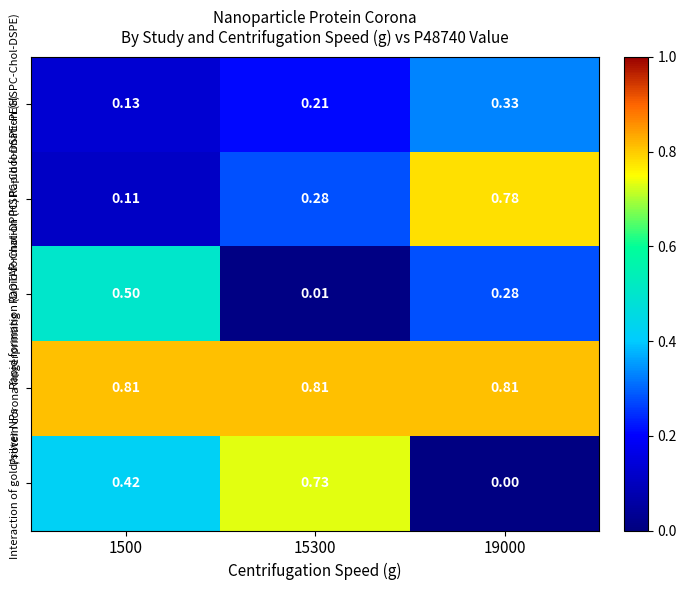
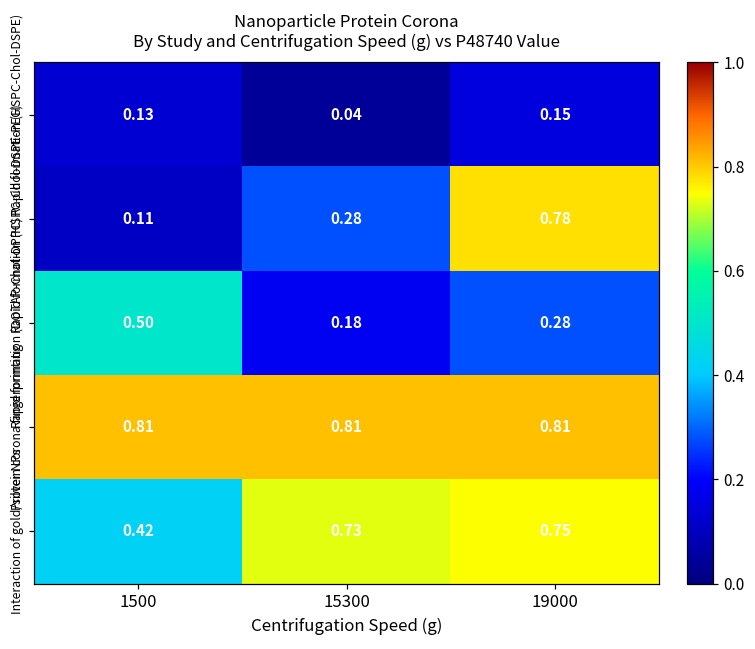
  {
    "Rapid formation (HSPC-Chol-DSPE)": {
      "1500": 0.13,
-     "15300": 0.21,
-     "19000": 0.33
+     "15300": 0.04,
+     "19000": 0.15
    },
    "Rapid formation (HSPC-Chol-DSPE-PEG)": {
      "1500": 0.11,
      "15300": 0.28,
      "19000": 0.78
    },
    "Rapid formation (DOTAP-Chol-DPPC)": {
      "1500": 0.50,
-     "15300": 0.01,
+     "15300": 0.18,
      "19000": 0.28
    },
    "Protein corona fingerprinting": {
      "1500": 0.81,
      "15300": 0.81,
      "19000": 0.81
    },
    "Interaction of gold/silver NPs": {
      "1500": 0.42,
      "15300": 0.73,
-     "19000": 0.00
+     "19000": 0.75
    }
  }
